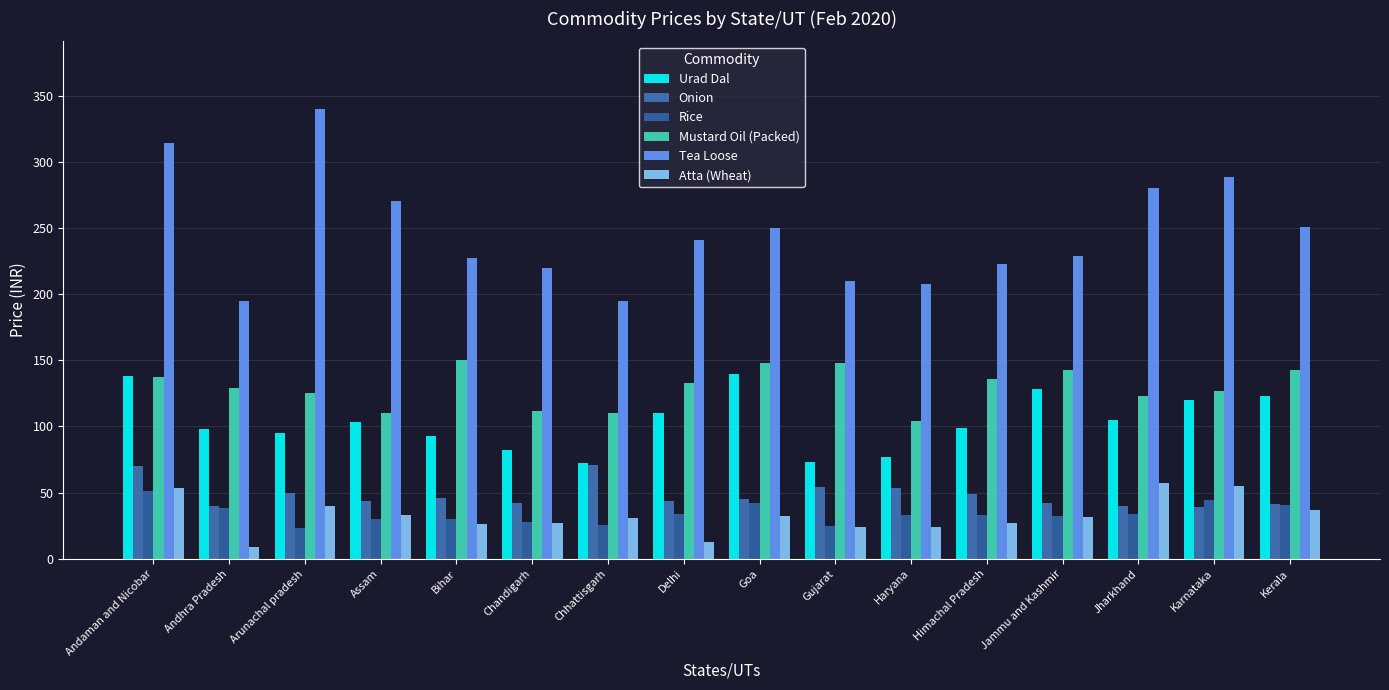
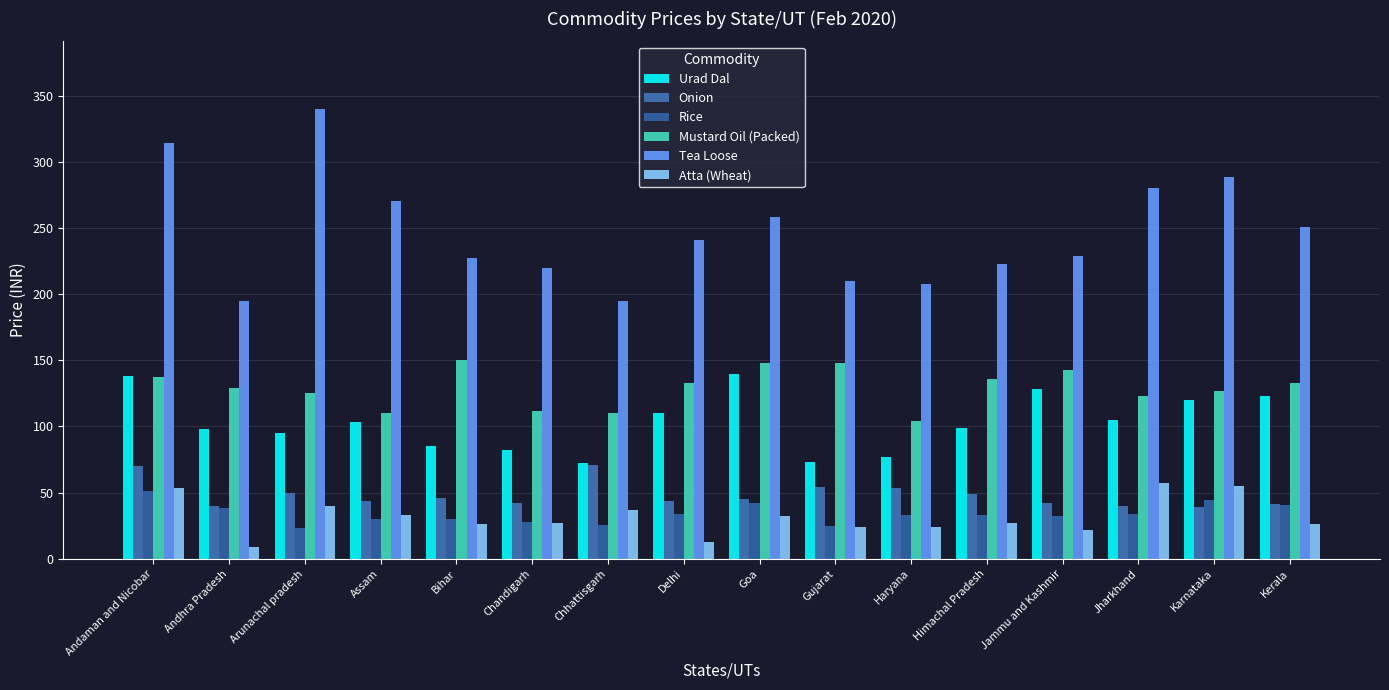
  {
    "Urad Dal": {
      "Andaman and Nicobar": 138,
      "Andhra Pradesh": 98,
      "Arunachal pradesh": 95,
      "Assam": 103,
-     "Bihar": 93,
+     "Bihar": 85,
      "Chandigarh": 82,
      "Chhattisgarh": 73,
      "Delhi": 110,
      "Goa": 140,
      "Gujarat": 73,
      "Haryana": 77,
      "Himachal Pradesh": 99,
      "Jammu and Kashmir": 128,
      "Jharkhand": 105,
      "Karnataka": 120,
      "Kerala": 123
    },
    "Mustard Oil (Packed)": {
      "Andaman and Nicobar": 138,
      "Andhra Pradesh": 129,
      "Arunachal pradesh": 125,
      "Assam": 110,
      "Bihar": 150,
      "Chandigarh": 112,
      "Chhattisgarh": 110,
      "Delhi": 133,
      "Goa": 148,
      "Gujarat": 148,
      "Haryana": 105,
      "Himachal Pradesh": 136,
      "Jammu and Kashmir": 143,
      "Jharkhand": 123,
      "Karnataka": 127,
-     "Kerala": 143
+     "Kerala": 133
    },
    "Tea Loose": {
      "Andaman and Nicobar": 314,
      "Andhra Pradesh": 195,
      "Arunachal pradesh": 340,
      "Assam": 270,
      "Bihar": 227,
      "Chandigarh": 220,
      "Chhattisgarh": 195,
      "Delhi": 241,
-     "Goa": 250,
+     "Goa": 258,
      "Gujarat": 210,
      "Haryana": 208,
      "Himachal Pradesh": 223,
      "Jammu and Kashmir": 229,
      "Jharkhand": 280,
      "Karnataka": 288,
      "Kerala": 251
    },
    "Atta (Wheat)": {
      "Andaman and Nicobar": 54,
      "Andhra Pradesh": 9,
      "Arunachal pradesh": 40,
      "Assam": 33,
      "Bihar": 27,
      "Chandigarh": 27,
-     "Chhattisgarh": 31,
+     "Chhattisgarh": 37,
      "Delhi": 13,
      "Goa": 32,
      "Gujarat": 24,
      "Haryana": 24,
      "Himachal Pradesh": 27,
-     "Jammu and Kashmir": 32,
+     "Jammu and Kashmir": 22,
      "Jharkhand": 57,
      "Karnataka": 55,
-     "Kerala": 37
+     "Kerala": 26
    }
  }
